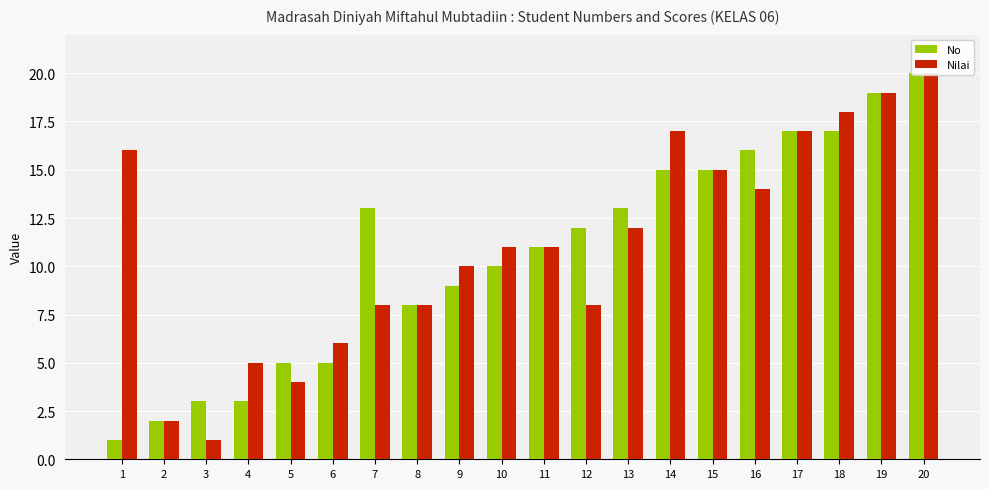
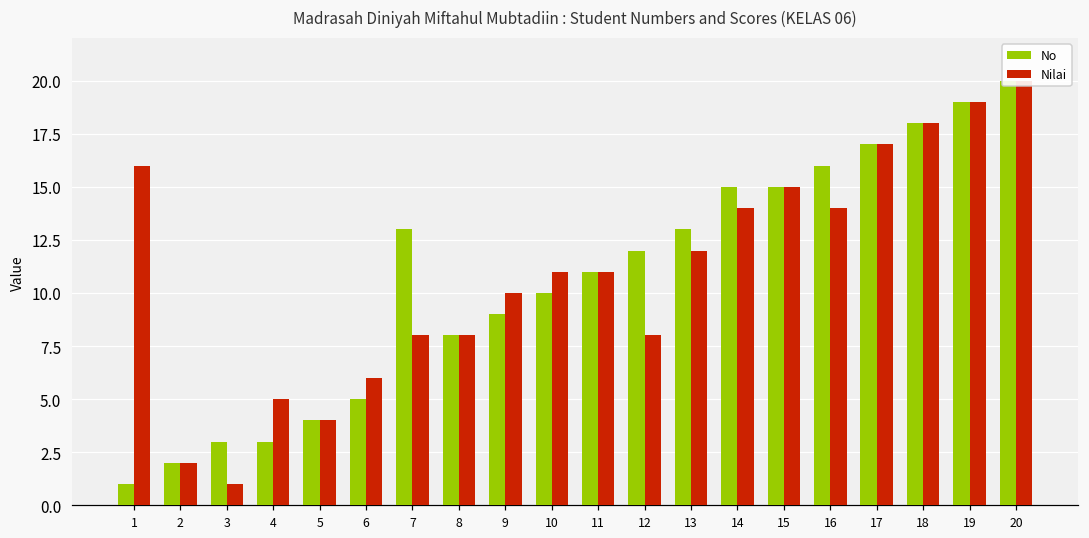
  {
    "No": {
      "1": 1,
      "2": 2,
      "3": 3,
      "4": 3,
-     "5": 5,
+     "5": 4,
      "6": 5,
      "7": 13,
      "8": 8,
      "9": 9,
      "10": 10,
      "11": 11,
      "12": 12,
      "13": 13,
      "14": 15,
      "15": 15,
      "16": 16,
      "17": 17,
-     "18": 17,
+     "18": 18,
      "19": 19
    },
    "Nilai": {
      "1": 16,
      "2": 2,
      "3": 1,
      "4": 5,
      "5": 4,
      "6": 6,
      "7": 8,
      "8": 8,
      "9": 10,
      "10": 11,
      "11": 11,
      "12": 8,
      "13": 12,
-     "14": 17,
+     "14": 14,
      "15": 15,
      "16": 14,
      "17": 17,
      "18": 18,
      "19": 19
    }
  }
